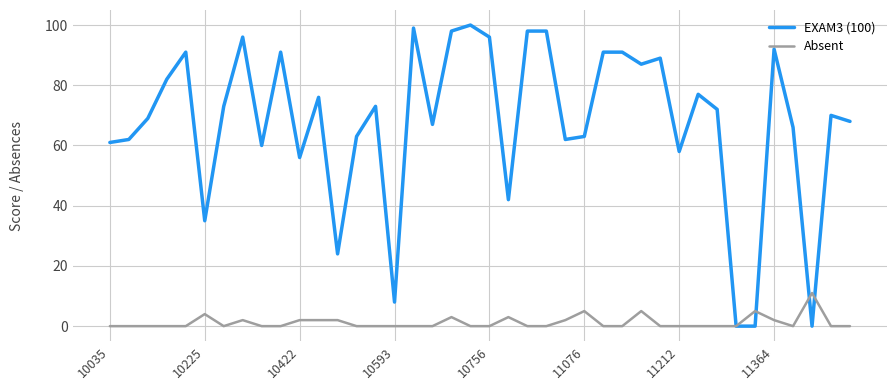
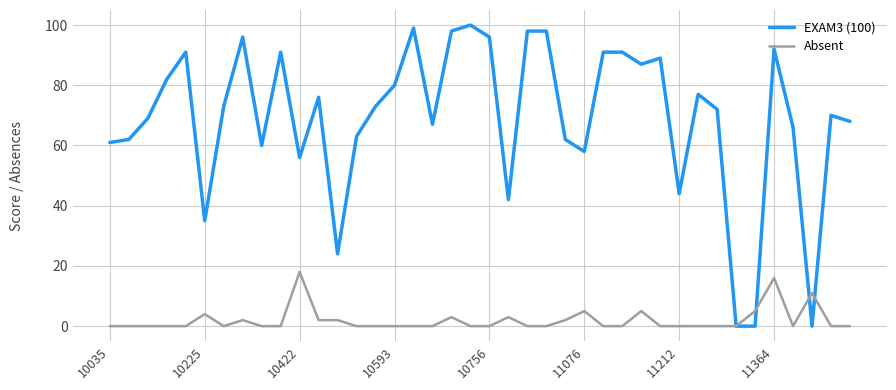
  {
    "EXAM3 (100)": {
      "10035": 61,
      "10225": 35,
      "10422": 56,
-     "10593": 8,
+     "10593": 80,
      "10756": 96,
-     "11076": 63,
-     "11212": 58,
+     "11076": 58,
+     "11212": 44,
      "11364": 92
    },
    "Absent": {
      "10035": 0,
      "10225": 4,
-     "10422": 2,
+     "10422": 18,
      "10593": 0,
      "10756": 0,
      "11076": 5,
      "11212": 0,
-     "11364": 2
+     "11364": 16
    }
  }
